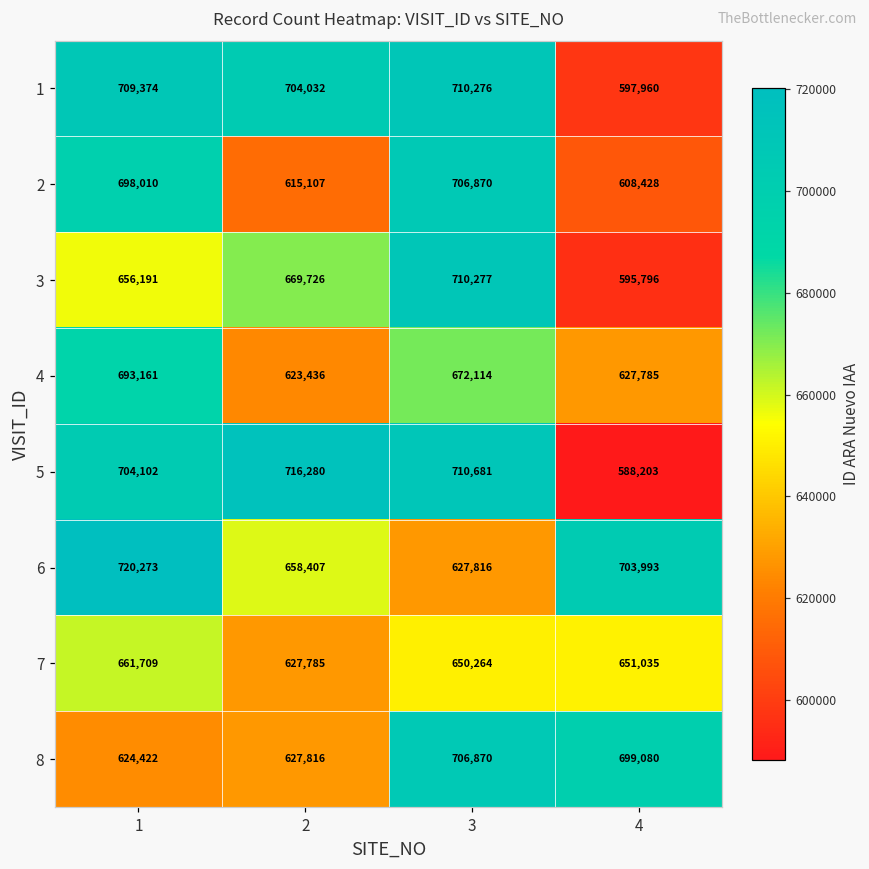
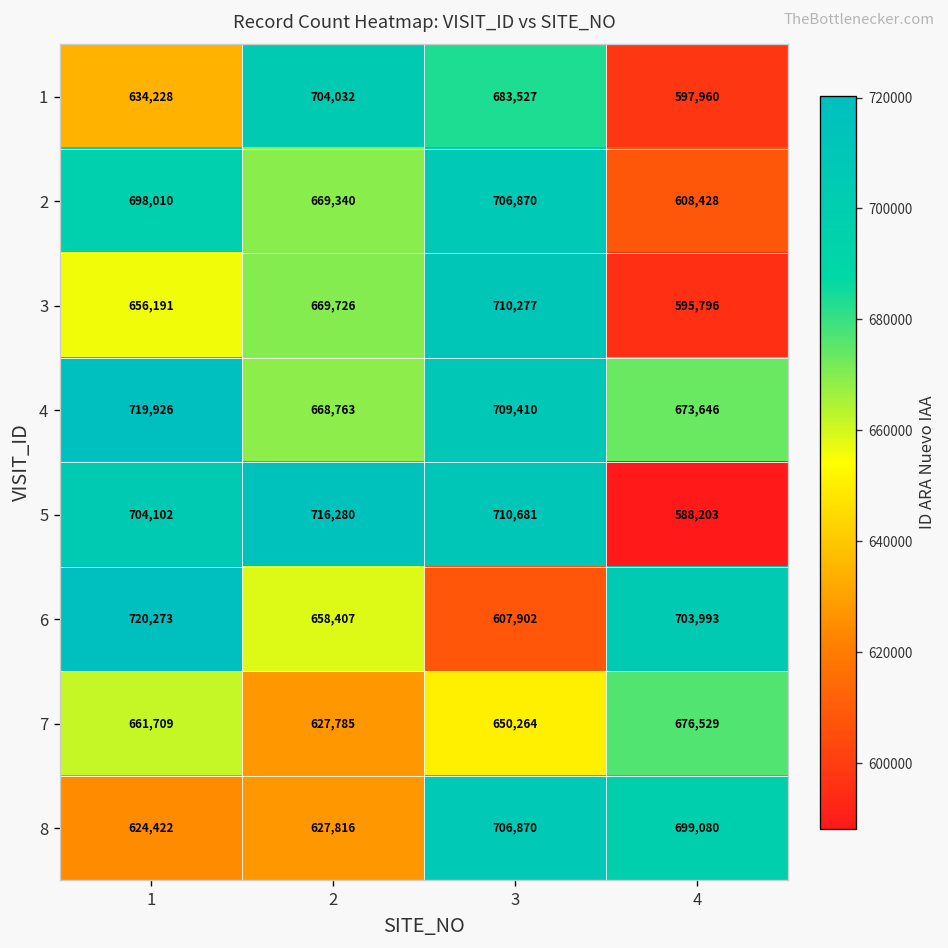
  {
    "1": {
-     "1": "709,374",
+     "1": "634,228",
      "2": "704,032",
-     "3": "710,276",
+     "3": "683,527",
      "4": "597,960"
    },
    "2": {
      "1": "698,010",
-     "2": "615,107",
+     "2": "669,340",
      "3": "706,870",
      "4": "608,428"
    },
    "3": {
      "1": "656,191",
      "2": "669,726",
      "3": "710,277",
      "4": "595,796"
    },
    "4": {
-     "1": "693,161",
-     "2": "623,436",
-     "3": "672,114",
-     "4": "627,785"
+     "1": "719,926",
+     "2": "668,763",
+     "3": "709,410",
+     "4": "673,646"
    },
    "5": {
      "1": "704,102",
      "2": "716,280",
      "3": "710,681",
      "4": "588,203"
    },
    "6": {
      "1": "720,273",
      "2": "658,407",
-     "3": "627,816",
+     "3": "607,902",
      "4": "703,993"
    },
    "7": {
      "1": "661,709",
      "2": "627,785",
      "3": "650,264",
-     "4": "651,035"
+     "4": "676,529"
    },
    "8": {
      "1": "624,422",
      "2": "627,816",
      "3": "706,870",
      "4": "699,080"
    }
  }
